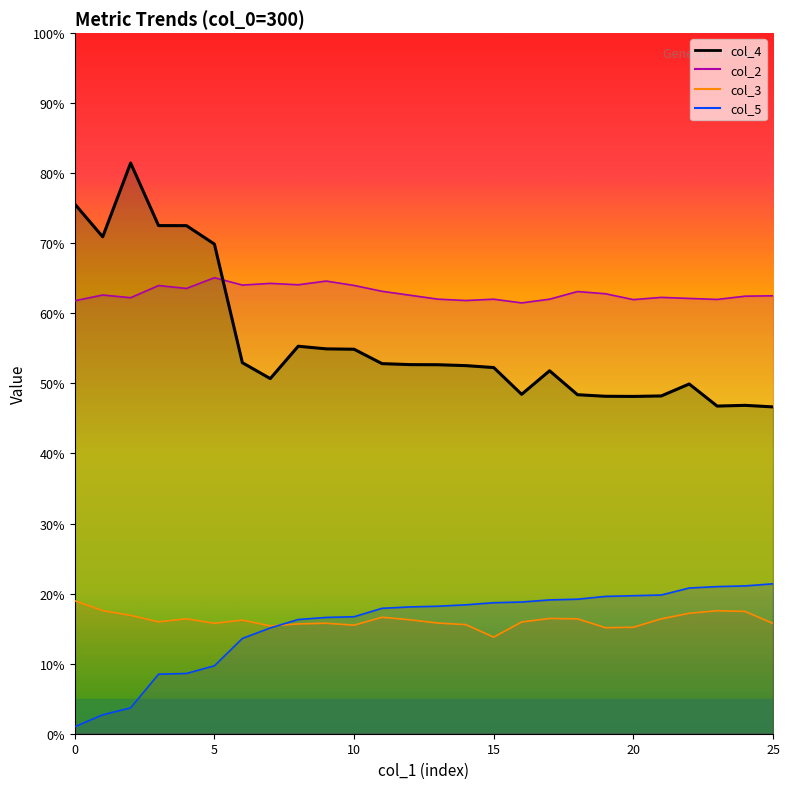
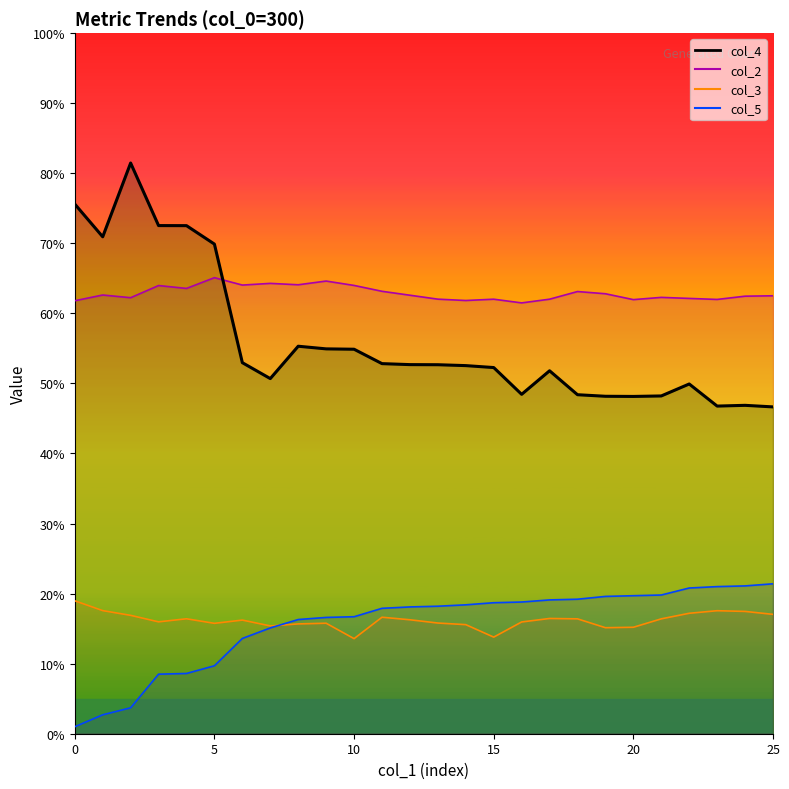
  {
    "col_3": {
      "0": "19%",
      "5": "16%",
-     "10": "15%",
+     "10": "14%",
      "15": "14%",
      "20": "15%",
-     "25": "16%"
+     "25": "17%"
    }
  }
